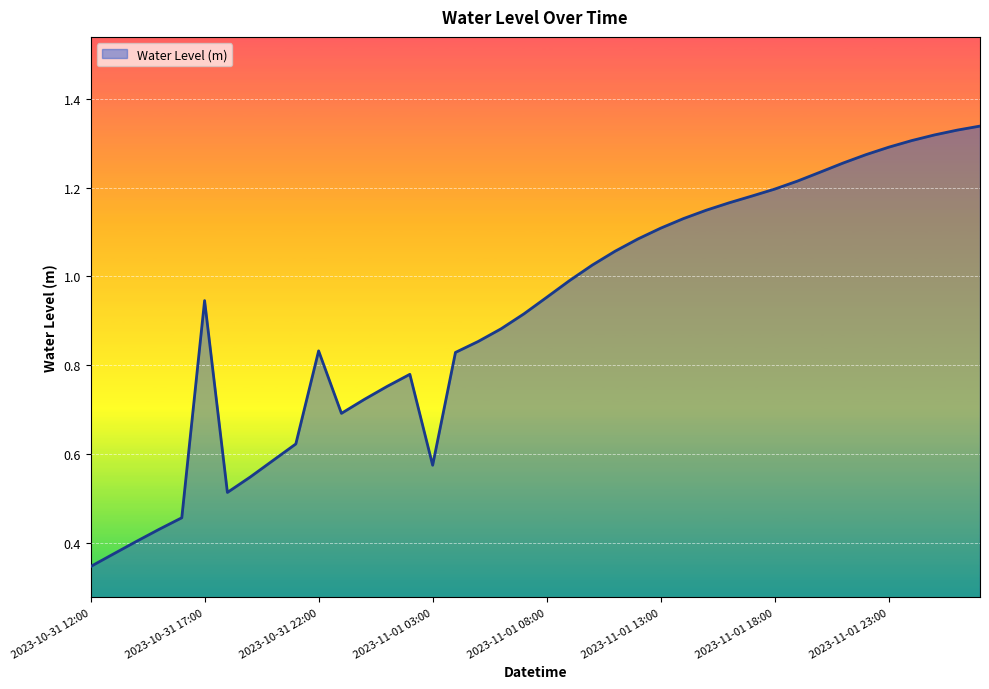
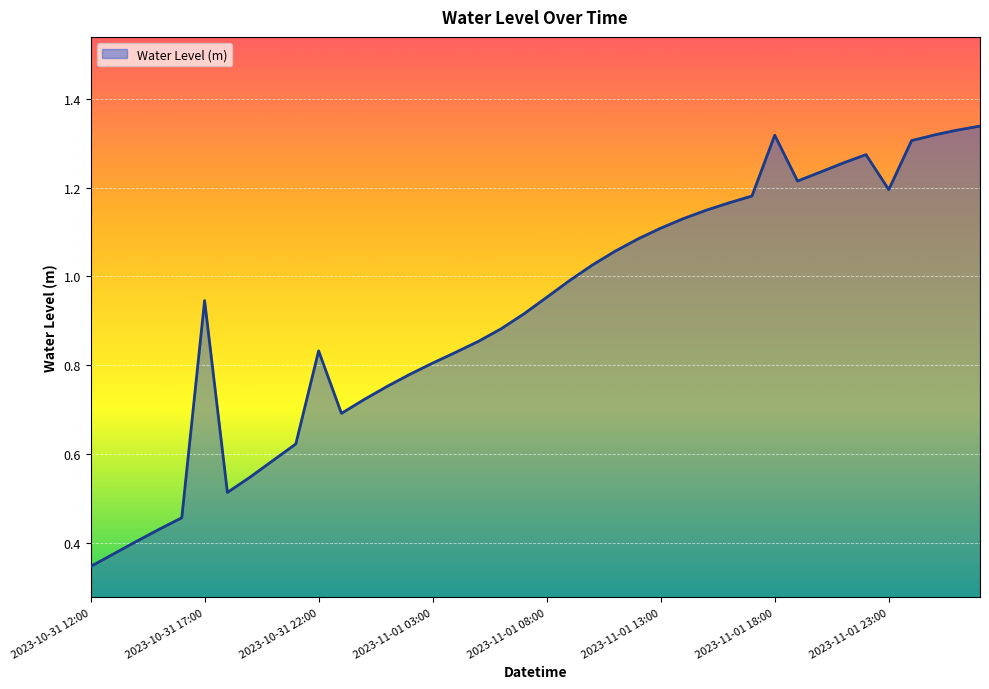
  {
    "2023-10-31 12:00": 0.35,
    "2023-10-31 17:00": 0.95,
    "2023-10-31 22:00": 0.83,
-   "2023-11-01 03:00": 0.58,
+   "2023-11-01 03:00": 0.81,
    "2023-11-01 08:00": 0.95,
    "2023-11-01 13:00": 1.11,
-   "2023-11-01 18:00": 1.20,
-   "2023-11-01 23:00": 1.29
+   "2023-11-01 18:00": 1.32,
+   "2023-11-01 23:00": 1.20
  }
